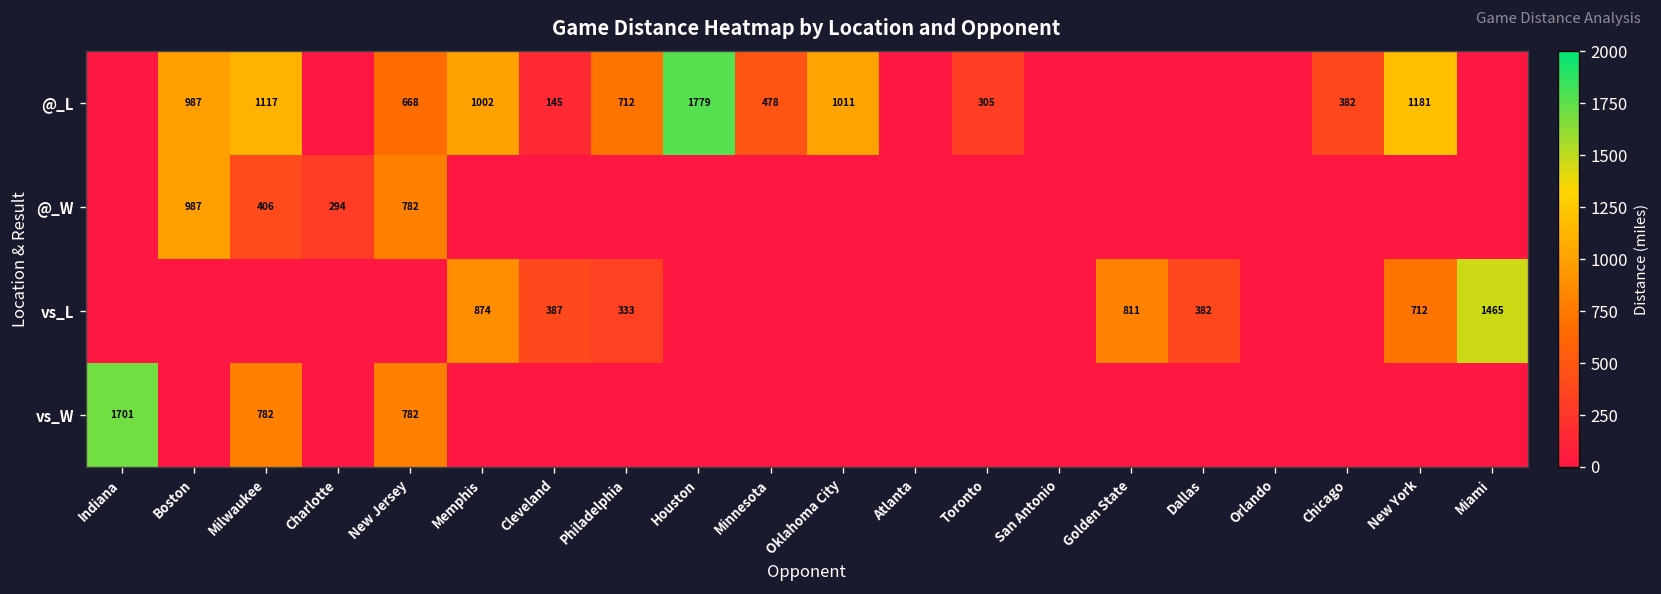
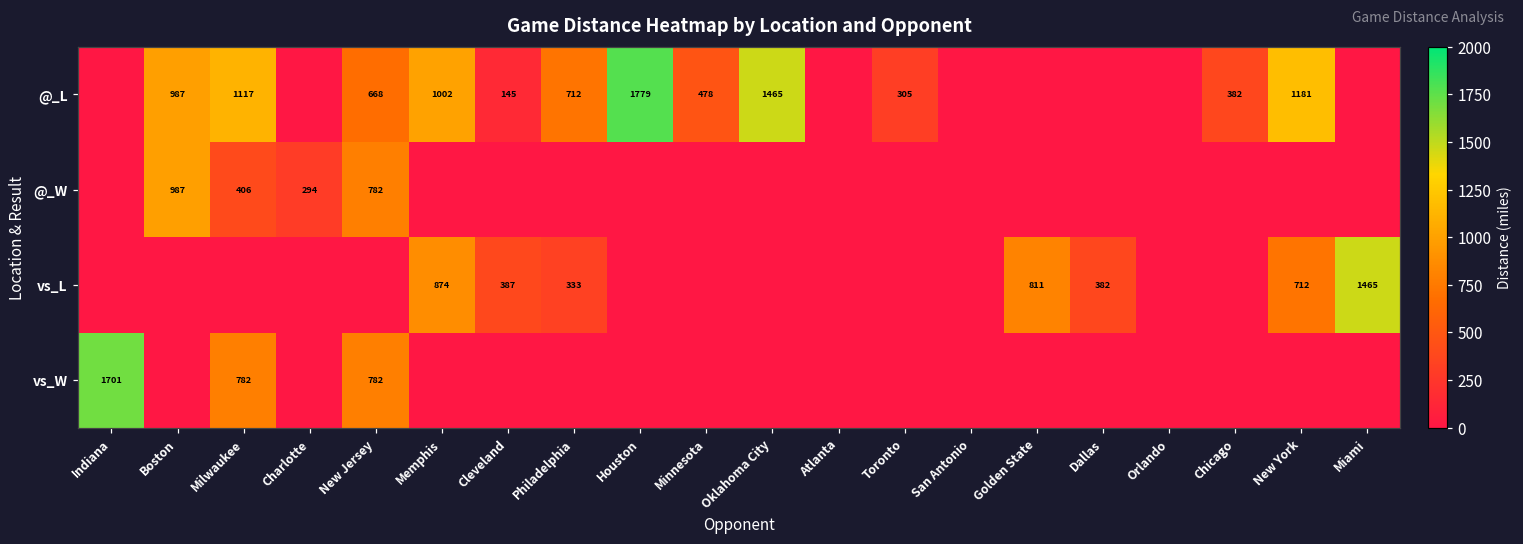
  {
    "@_L": {
      "Boston": 987,
      "Milwaukee": 1117,
      "New Jersey": 668,
      "Memphis": 1002,
      "Cleveland": 145,
      "Philadelphia": 712,
      "Houston": 1779,
      "Minnesota": 478,
-     "Oklahoma City": 1011,
+     "Oklahoma City": 1465,
      "Toronto": 305,
      "Chicago": 382,
      "New York": 1181
    },
    "@_W": {
      "Boston": 987,
      "Milwaukee": 406,
      "Charlotte": 294,
      "New Jersey": 782
    },
    "vs_L": {
      "Memphis": 874,
      "Cleveland": 387,
      "Philadelphia": 333,
      "Golden State": 811,
      "Dallas": 382,
      "New York": 712,
      "Miami": 1465
    },
    "vs_W": {
      "Indiana": 1701,
      "Milwaukee": 782,
      "New Jersey": 782
    }
  }
